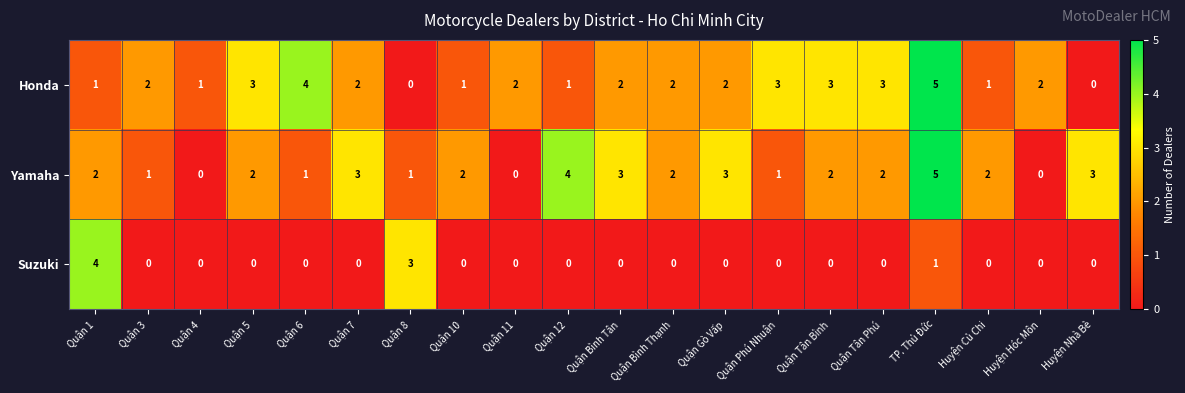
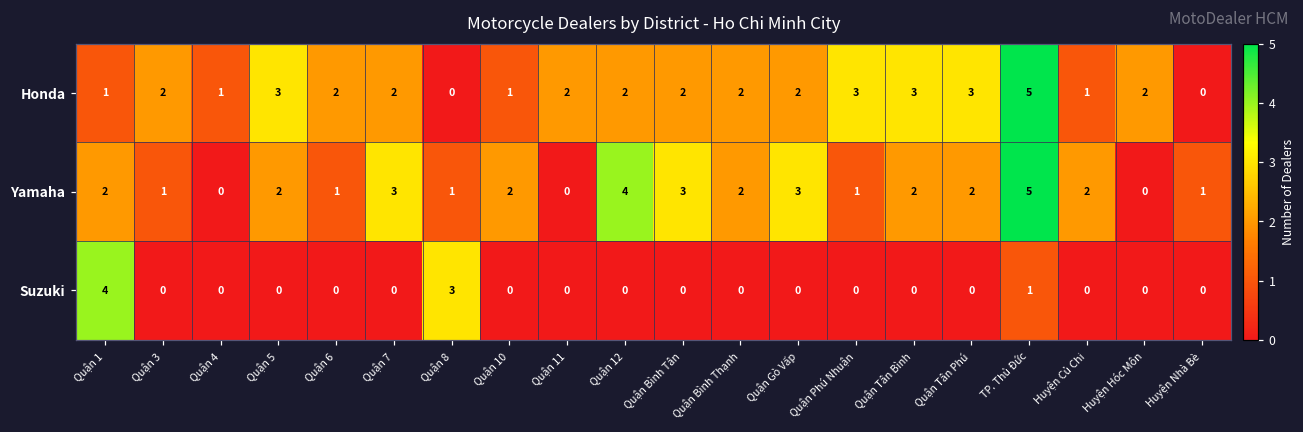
  {
    "Honda": {
      "Quận 1": 1,
      "Quận 3": 2,
      "Quận 4": 1,
      "Quận 5": 3,
-     "Quận 6": 4,
+     "Quận 6": 2,
      "Quận 7": 2,
      "Quận 8": 0,
      "Quận 10": 1,
      "Quận 11": 2,
-     "Quận 12": 1,
+     "Quận 12": 2,
      "Quận Bình Tân": 2,
      "Quận Bình Thạnh": 2,
      "Quận Gò Vấp": 2,
      "Quận Phú Nhuận": 3,
      "Quận Tân Bình": 3,
      "Quận Tân Phú": 3,
      "TP. Thủ Đức": 5,
      "Huyện Củ Chi": 1,
      "Huyện Hóc Môn": 2,
      "Huyện Nhà Bè": 0
    },
    "Yamaha": {
      "Quận 1": 2,
      "Quận 3": 1,
      "Quận 4": 0,
      "Quận 5": 2,
      "Quận 6": 1,
      "Quận 7": 3,
      "Quận 8": 1,
      "Quận 10": 2,
      "Quận 11": 0,
      "Quận 12": 4,
      "Quận Bình Tân": 3,
      "Quận Bình Thạnh": 2,
      "Quận Gò Vấp": 3,
      "Quận Phú Nhuận": 1,
      "Quận Tân Bình": 2,
      "Quận Tân Phú": 2,
      "TP. Thủ Đức": 5,
      "Huyện Củ Chi": 2,
      "Huyện Hóc Môn": 0,
-     "Huyện Nhà Bè": 3
+     "Huyện Nhà Bè": 1
    },
    "Suzuki": {
      "Quận 1": 4,
      "Quận 3": 0,
      "Quận 4": 0,
      "Quận 5": 0,
      "Quận 6": 0,
      "Quận 7": 0,
      "Quận 8": 3,
      "Quận 10": 0,
      "Quận 11": 0,
      "Quận 12": 0,
      "Quận Bình Tân": 0,
      "Quận Bình Thạnh": 0,
      "Quận Gò Vấp": 0,
      "Quận Phú Nhuận": 0,
      "Quận Tân Bình": 0,
      "Quận Tân Phú": 0,
      "TP. Thủ Đức": 1,
      "Huyện Củ Chi": 0,
      "Huyện Hóc Môn": 0,
      "Huyện Nhà Bè": 0
    }
  }
